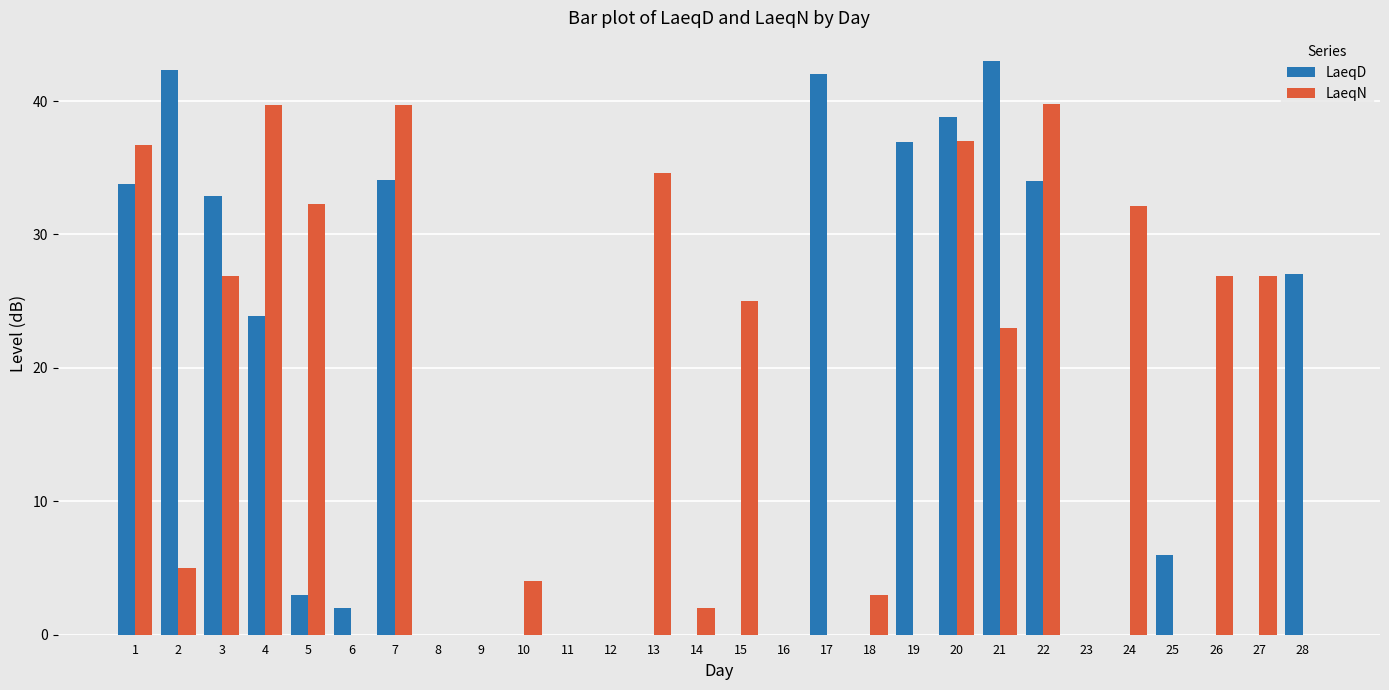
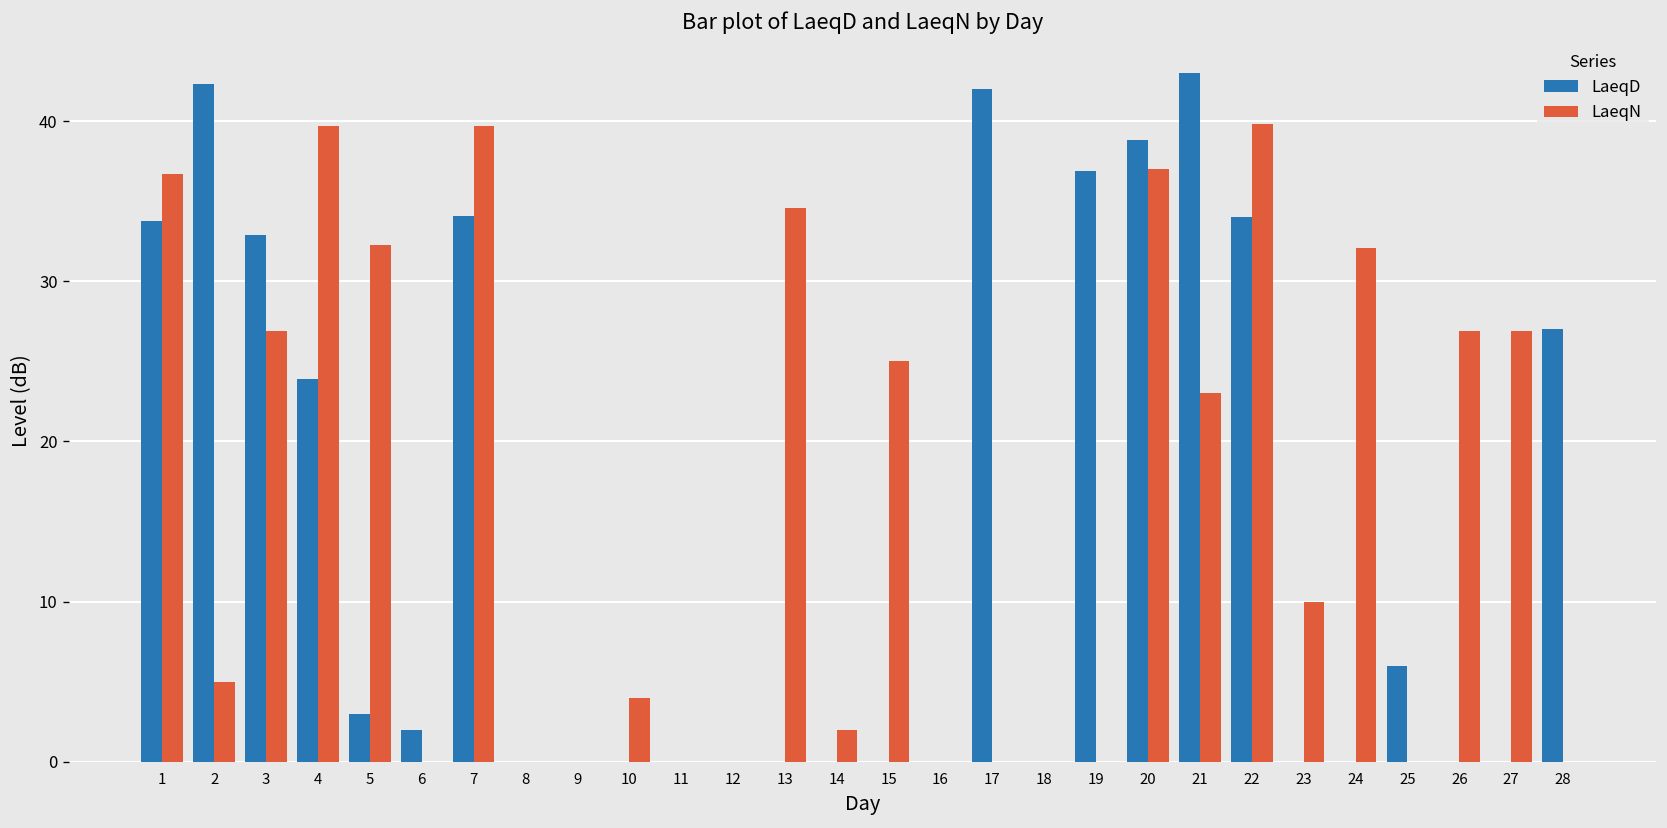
  {
    "LaeqD": {
      "1": 33.8,
      "2": 42.3,
      "3": 33,
      "4": 24,
      "5": 3,
      "6": 2,
      "7": 34,
      "8": 0,
      "9": 0,
      "10": 0,
      "11": 0,
      "12": 0,
      "13": 0,
      "14": 0,
      "15": 0,
      "16": 0,
      "17": 42,
      "18": 0,
      "19": 37,
      "20": 38.8,
      "21": 43,
      "22": 34,
      "23": 0,
      "24": 0,
      "25": 6,
      "26": 0,
      "27": 0,
      "28": 27
    },
    "LaeqN": {
      "1": 36.7,
      "2": 5,
      "3": 27,
      "4": 39.7,
      "5": 32.3,
      "6": 0,
      "7": 39.7,
      "8": 0,
      "9": 0,
      "10": 4,
      "11": 0,
      "12": 0,
      "13": 34.6,
      "14": 2,
      "15": 25,
      "16": 0,
      "17": 0,
-     "18": 3,
+     "18": 0,
      "19": 0,
      "20": 37,
      "21": 23,
      "22": 39.8,
-     "23": 0,
+     "23": 10,
      "24": 32,
      "25": 0,
      "26": 27,
      "27": 27,
      "28": 0
    }
  }
